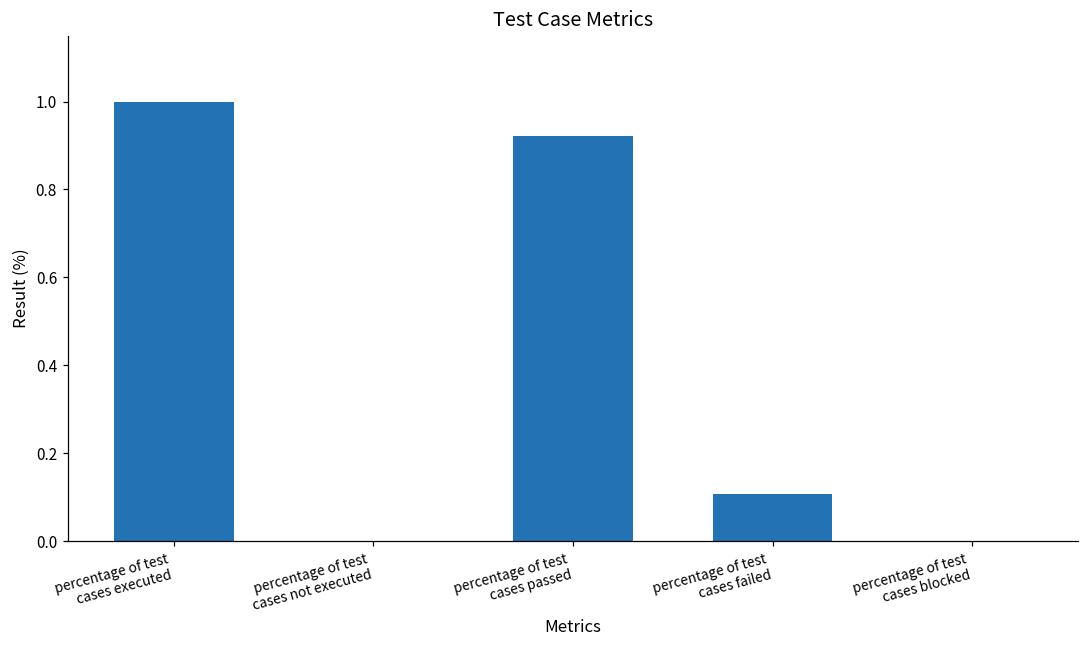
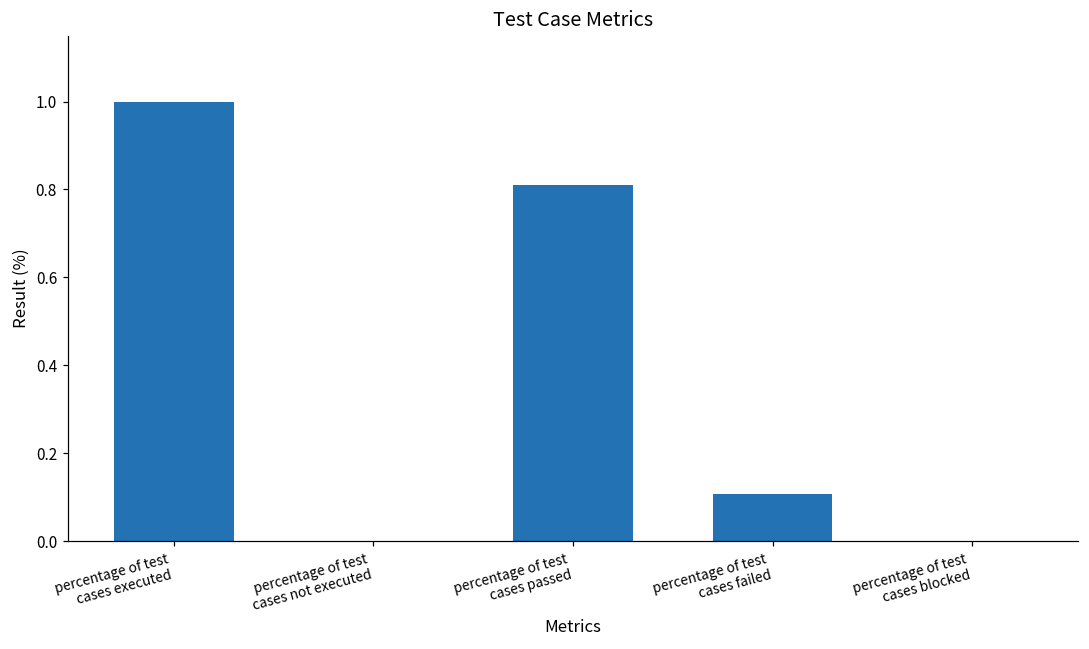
  {
    "percentage of test cases executed": 1.00,
    "percentage of test cases not executed": 0.00,
-   "percentage of test cases passed": 0.92,
+   "percentage of test cases passed": 0.81,
    "percentage of test cases failed": 0.11,
    "percentage of test cases blocked": 0.00
  }
